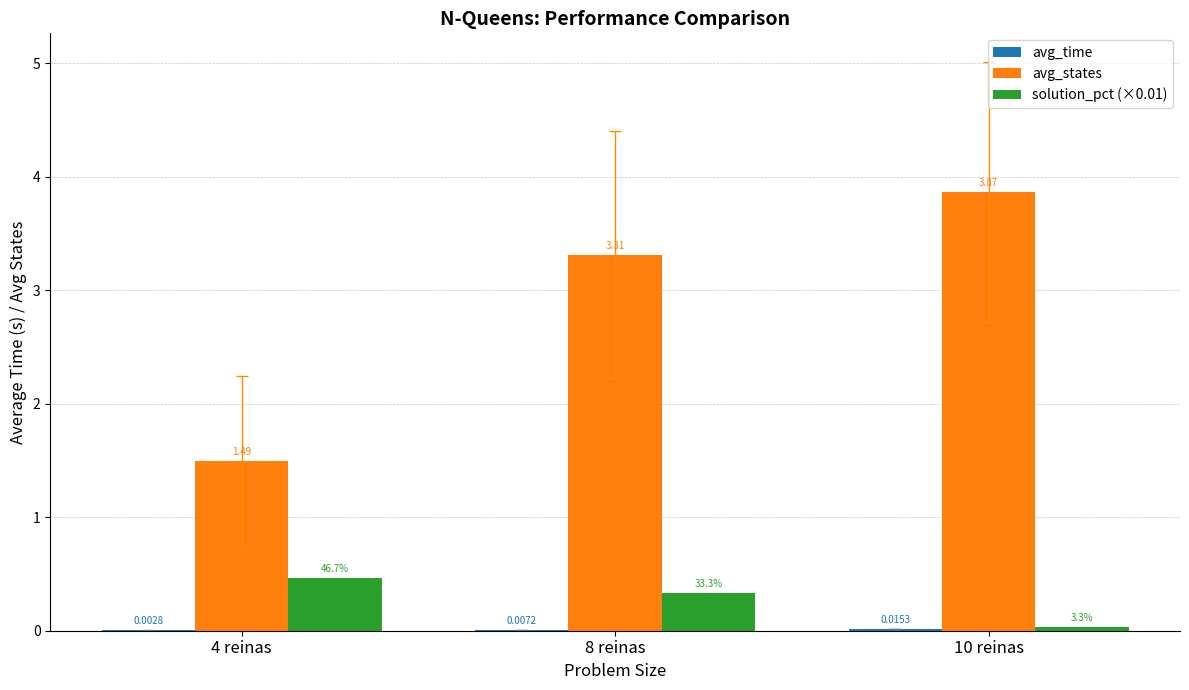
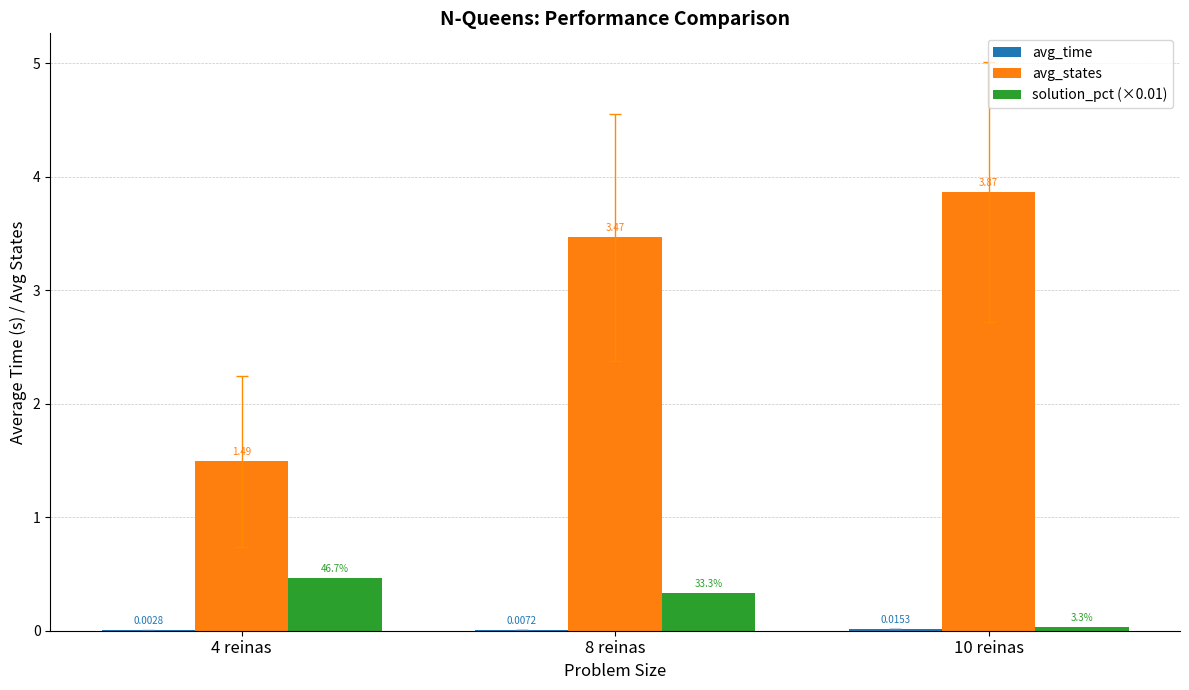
  {
    "avg_states": {
      "4 reinas": "1.49",
-     "8 reinas": "3.31",
+     "8 reinas": "3.47",
      "10 reinas": "3.87"
    },
    "solution_pct (×0.01)": {
      "4 reinas": "46.7%",
      "8 reinas": "33.3%",
      "10 reinas": "3.3%"
    }
  }
